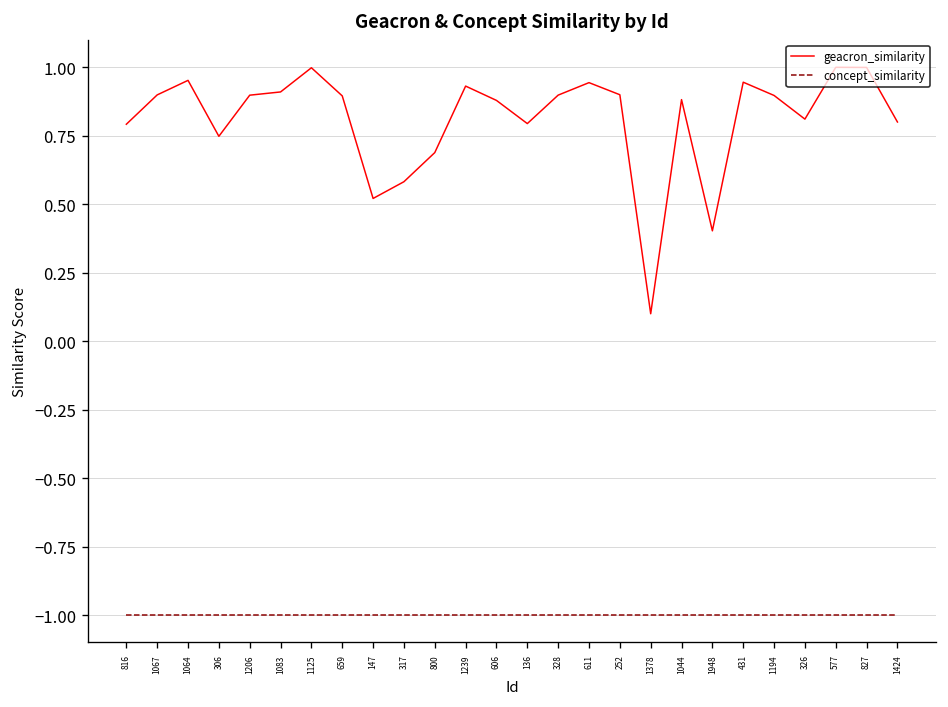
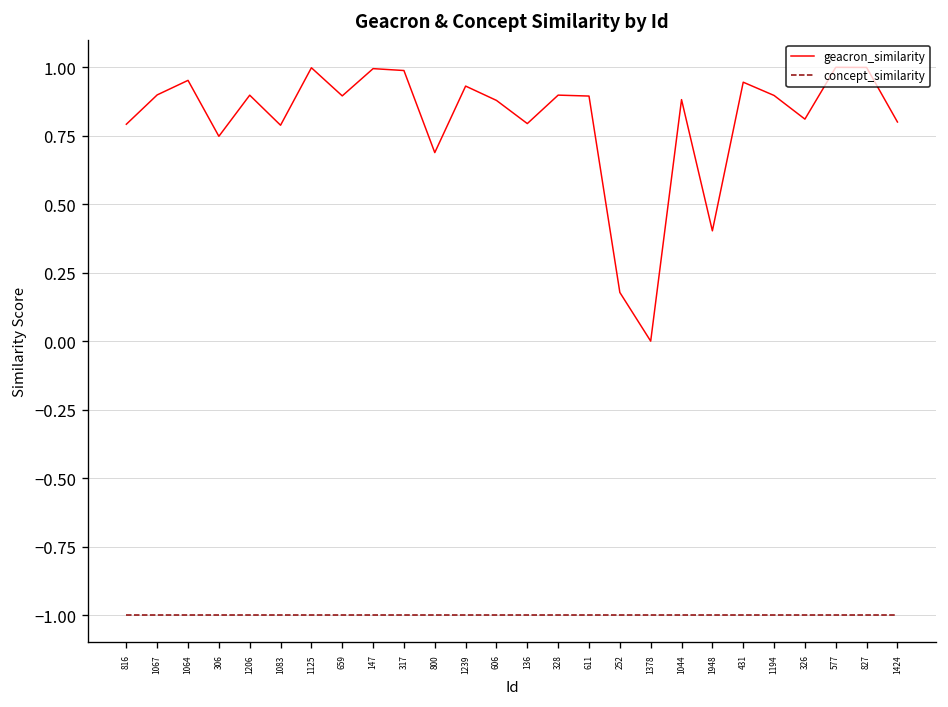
  {
    "geacron_similarity": {
      "816": 0.79,
      "1067": 0.90,
      "1064": 0.95,
      "306": 0.75,
      "1206": 0.90,
-     "1083": 0.91,
+     "1083": 0.79,
      "1125": 1.00,
      "659": 0.90,
-     "147": 0.52,
-     "317": 0.58,
+     "147": 0.99,
+     "317": 0.99,
      "800": 0.69,
      "1239": 0.93,
      "606": 0.88,
      "136": 0.79,
      "328": 0.90,
-     "611": 0.94,
-     "252": 0.90,
-     "1378": 0.1,
+     "611": 0.89,
+     "252": 0.18,
+     "1378": 0.0,
      "1044": 0.88,
      "1948": 0.40,
      "431": 0.95,
      "1194": 0.90,
      "326": 0.81,
      "1424": 0.80
    },
    "concept_similarity": {
      "816": -1.00,
      "1067": -1.00,
      "1064": -1.00,
      "306": -1.00,
      "1206": -1.00,
      "1083": -1.00,
      "1125": -1.00,
      "659": -1.00,
      "147": -1.00,
      "317": -1.00,
      "800": -1.00,
      "1239": -1.00,
      "606": -1.00,
      "136": -1.00,
      "328": -1.00,
      "611": -1.00,
      "252": -1.00,
      "1378": -1.00,
      "1044": -1.00,
      "1948": -1.00,
      "431": -1.00,
      "1194": -1.00,
      "326": -1.00,
      "577": -1.00,
      "827": -1.00,
      "1424": -1.00
    }
  }
